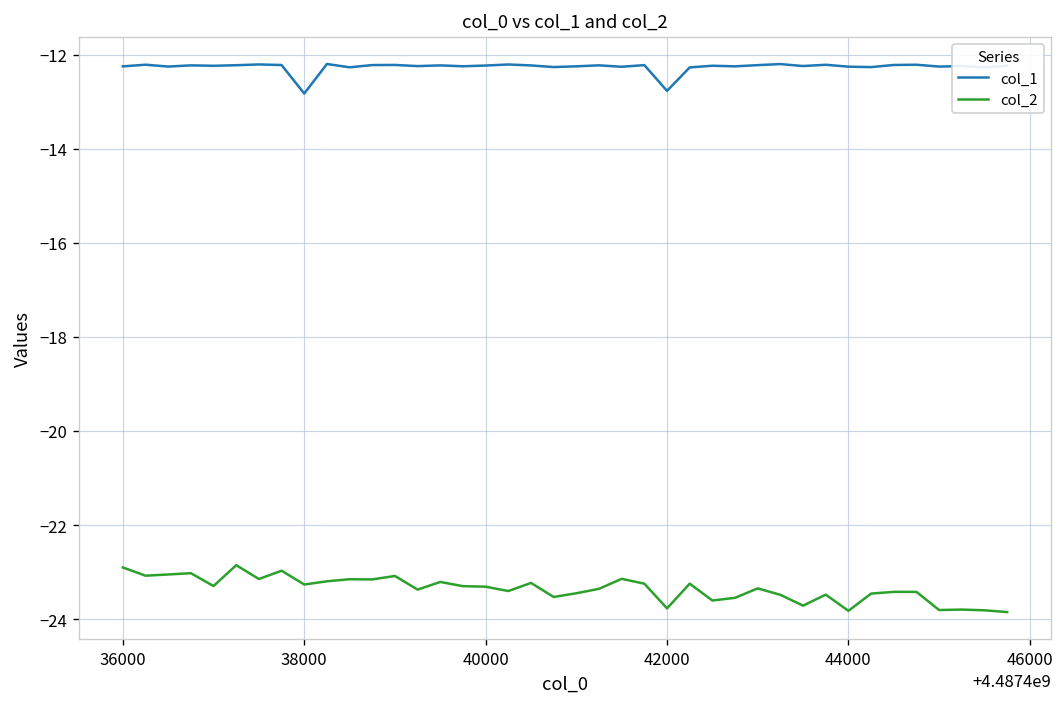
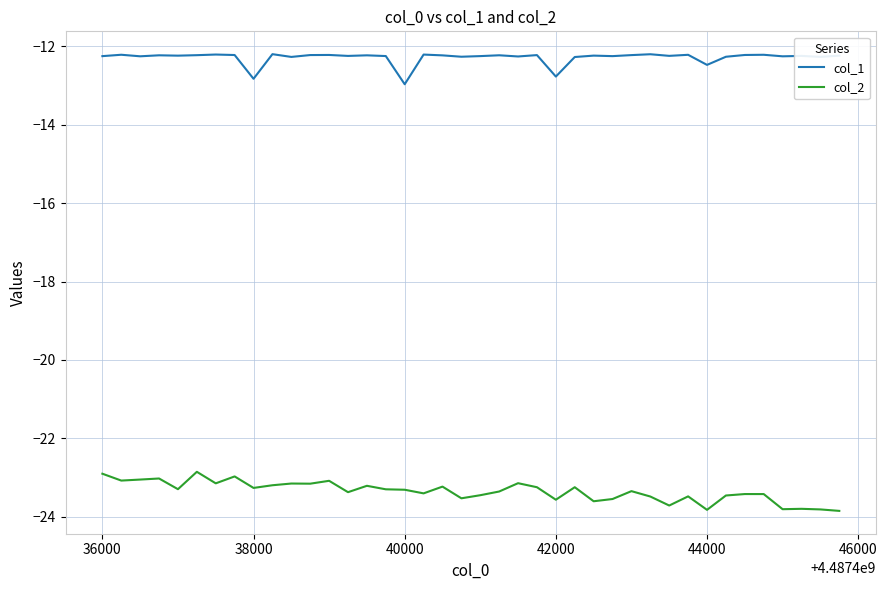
  {
    "col_1": {
      "36000": -12.2,
      "38000": -12.8,
-     "40000": -12.2,
+     "40000": -13.0,
      "42000": -12.8,
-     "44000": -12.3
+     "44000": -12.5
    },
    "col_2": {
      "36000": -22.9,
      "38000": -23.3,
      "40000": -23.3,
-     "42000": -23.8,
+     "42000": -23.6,
      "44000": -23.8
    }
  }
